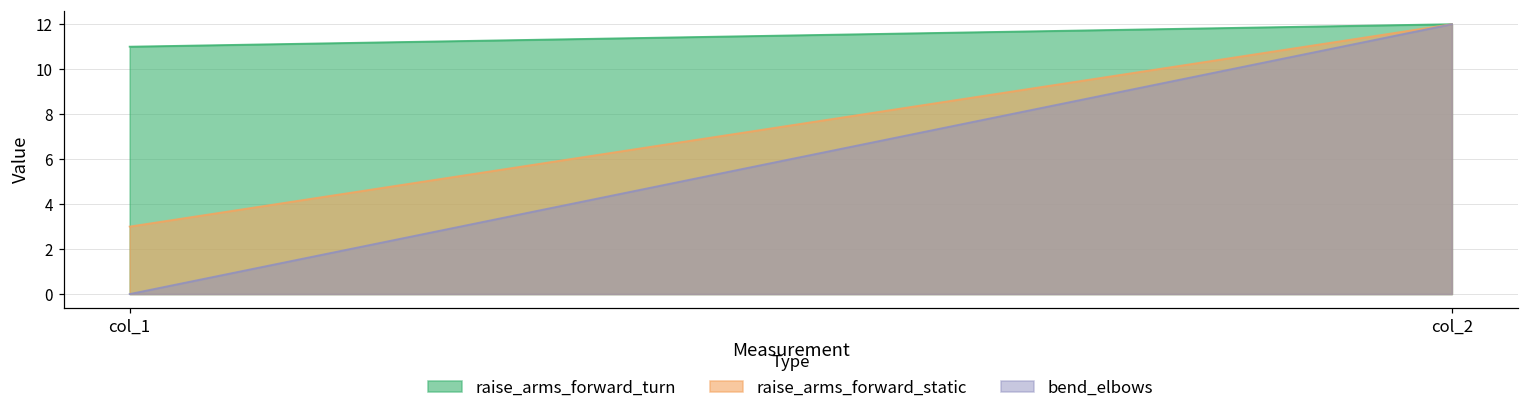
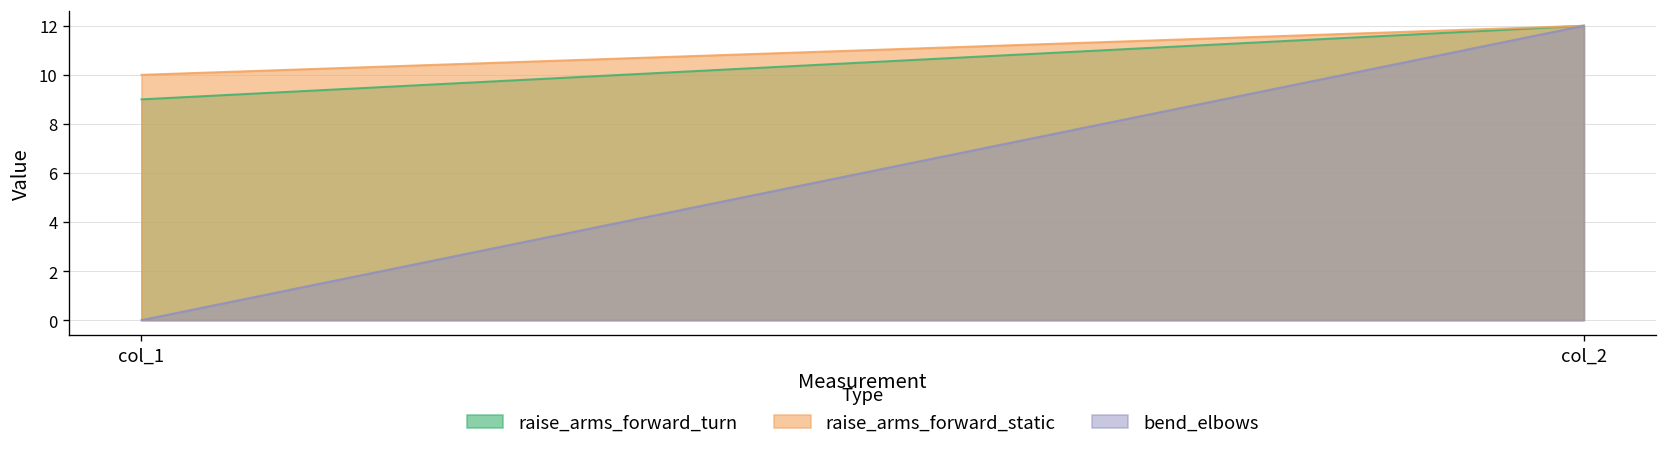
  {
    "raise_arms_forward_turn": {
-     "col_1": 11
+     "col_1": 9
    },
    "raise_arms_forward_static": {
-     "col_1": 3
+     "col_1": 10
    },
    "bend_elbows": {
      "col_1": 0
    }
  }
